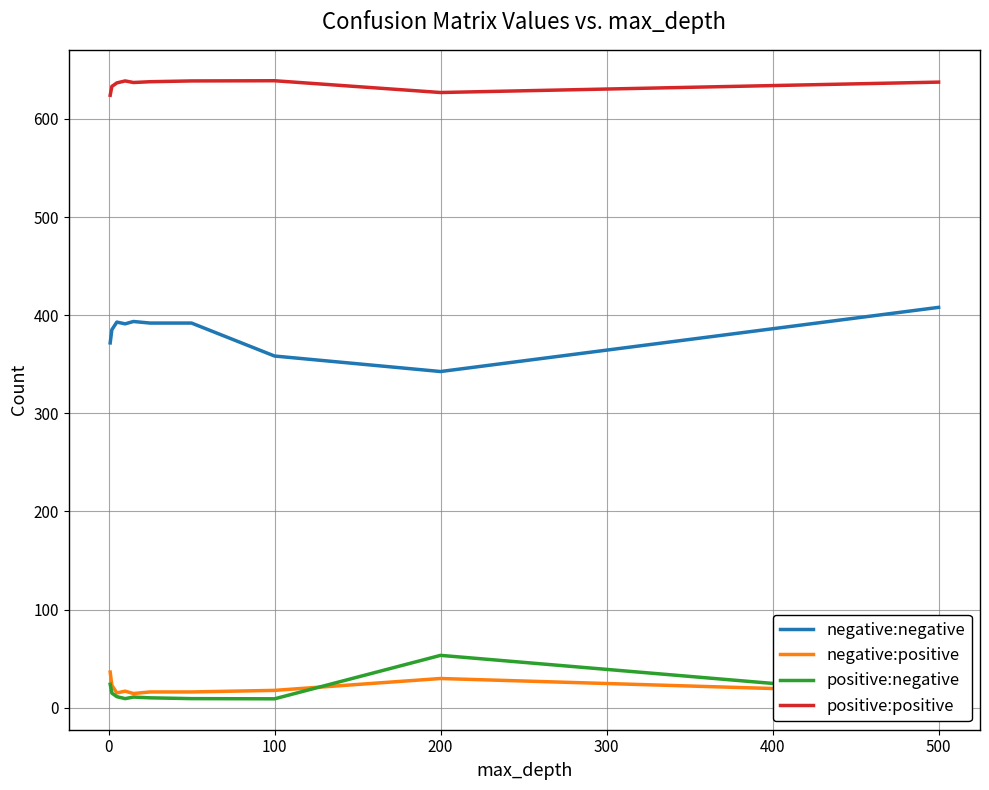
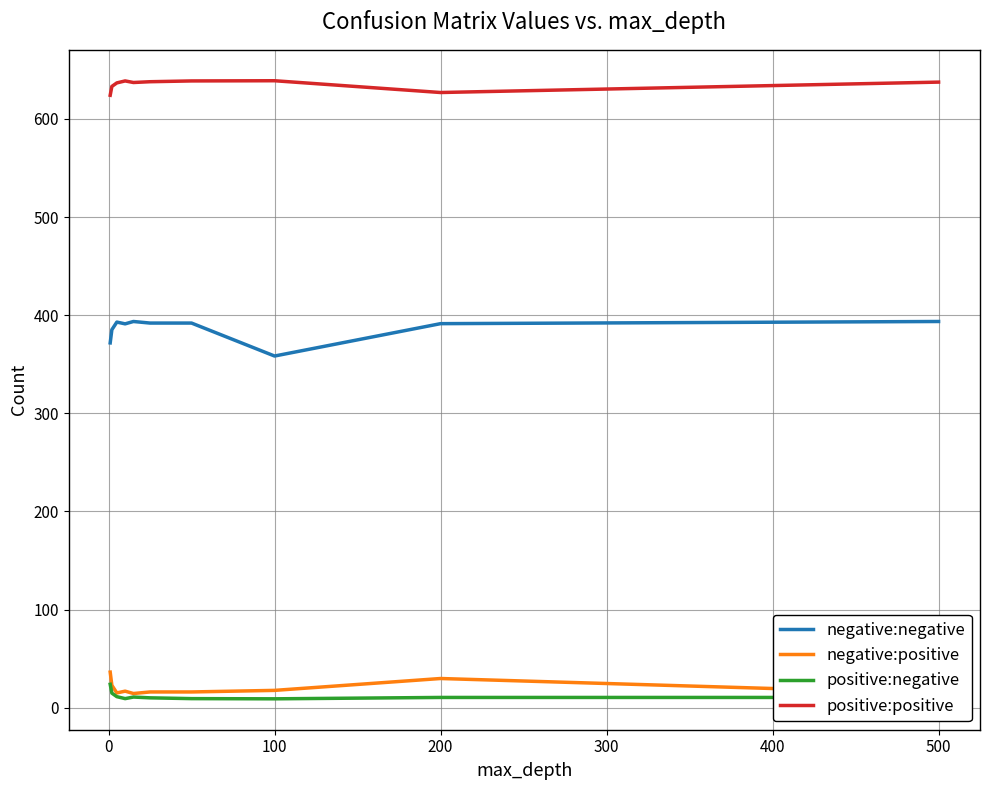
  {
    "negative:negative": {
      "100": 360,
-     "200": 340,
-     "500": 410
+     "200": 390,
+     "500": 390
    },
    "negative:positive": {
      "100": 20,
      "200": 30
    },
    "positive:negative": {
      "100": 10,
-     "200": 50
+     "200": 10
    },
    "positive:positive": {
      "100": 640,
      "200": 630,
      "500": 640
    }
  }
